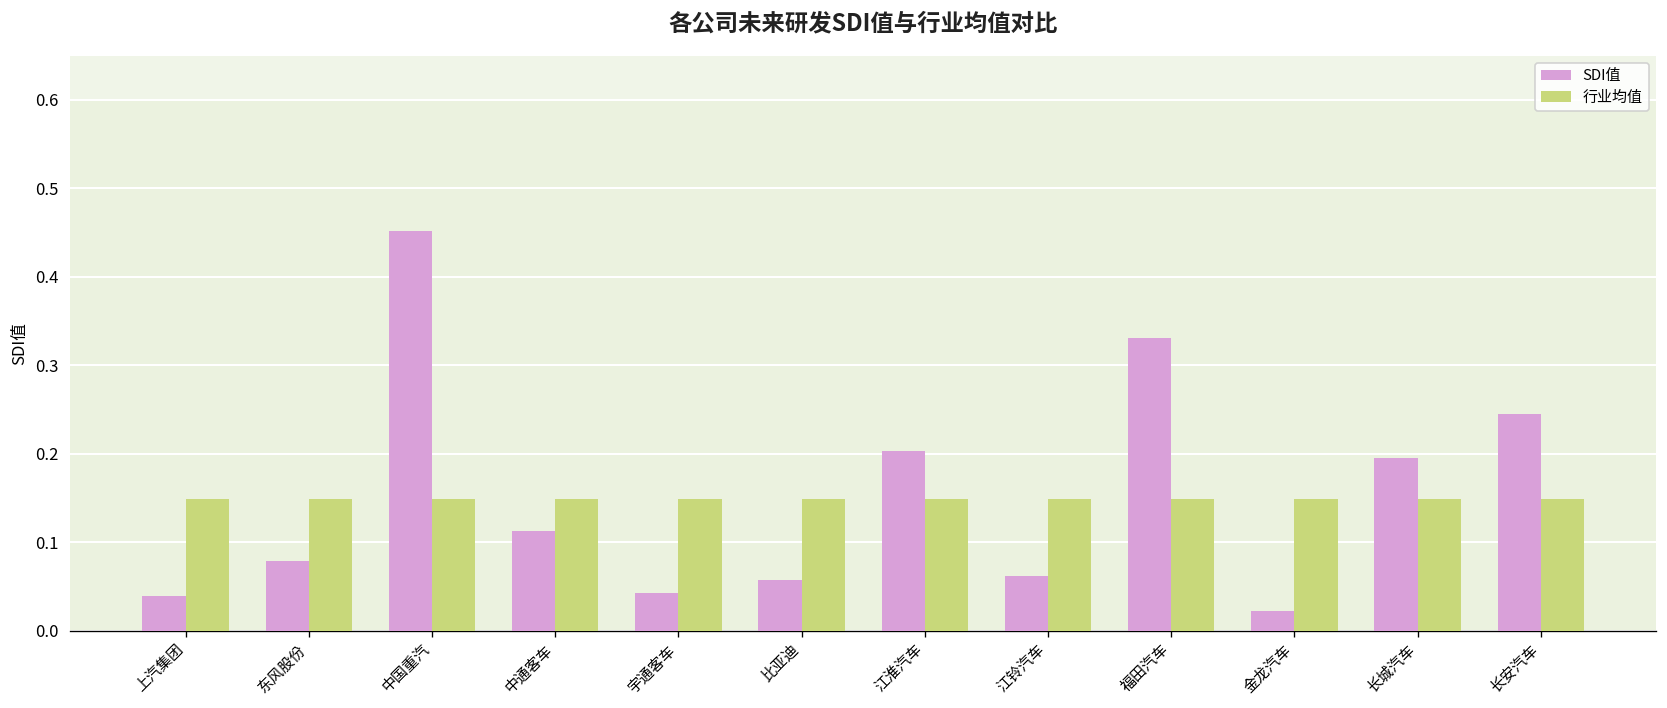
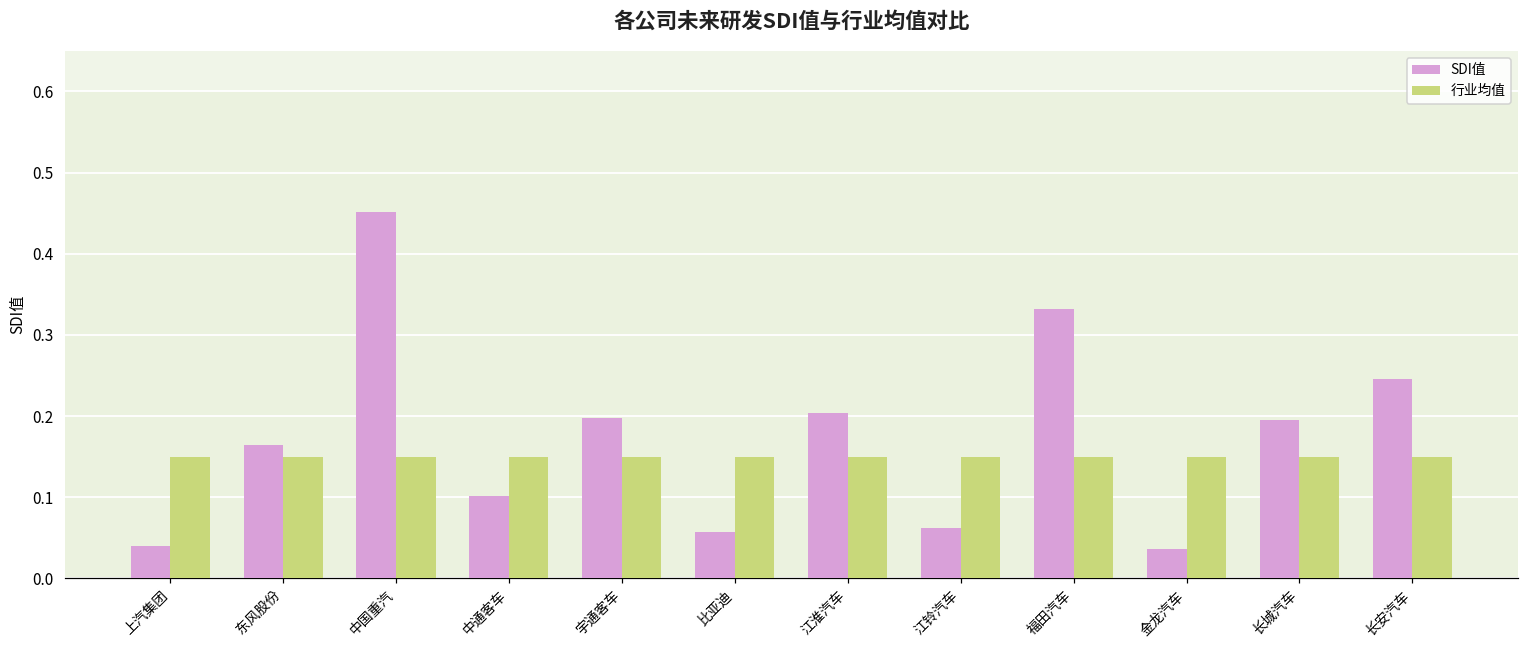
  {
    "SDI值": {
      "上汽集团": 0.04,
-     "东风股份": 0.08,
+     "东风股份": 0.16,
      "中国重汽": 0.45,
-     "中通客车": 0.11,
-     "宇通客车": 0.04,
+     "中通客车": 0.10,
+     "宇通客车": 0.20,
      "比亚迪": 0.06,
      "江淮汽车": 0.20,
      "江铃汽车": 0.06,
      "福田汽车": 0.33,
-     "金龙汽车": 0.02,
+     "金龙汽车": 0.04,
      "长城汽车": 0.20,
      "长安汽车": 0.25
    },
    "行业均值": {
      "上汽集团": 0.15,
      "东风股份": 0.15,
      "中国重汽": 0.15,
      "中通客车": 0.15,
      "宇通客车": 0.15,
      "比亚迪": 0.15,
      "江淮汽车": 0.15,
      "江铃汽车": 0.15,
      "福田汽车": 0.15,
      "金龙汽车": 0.15,
      "长城汽车": 0.15,
      "长安汽车": 0.15
    }
  }
